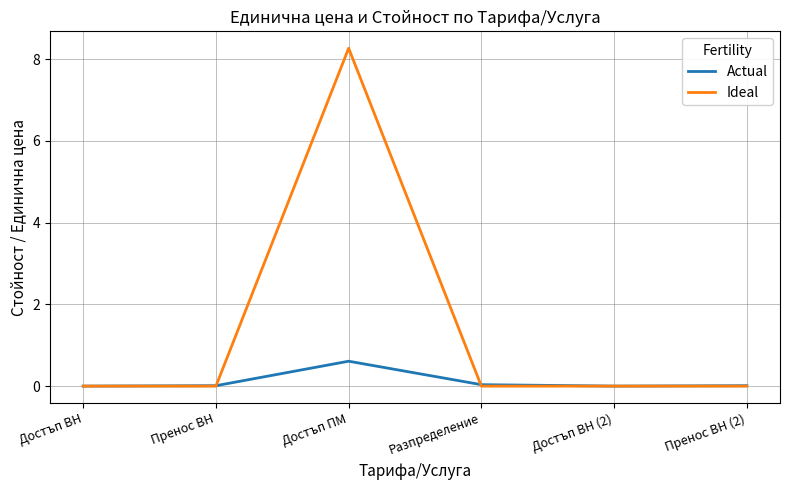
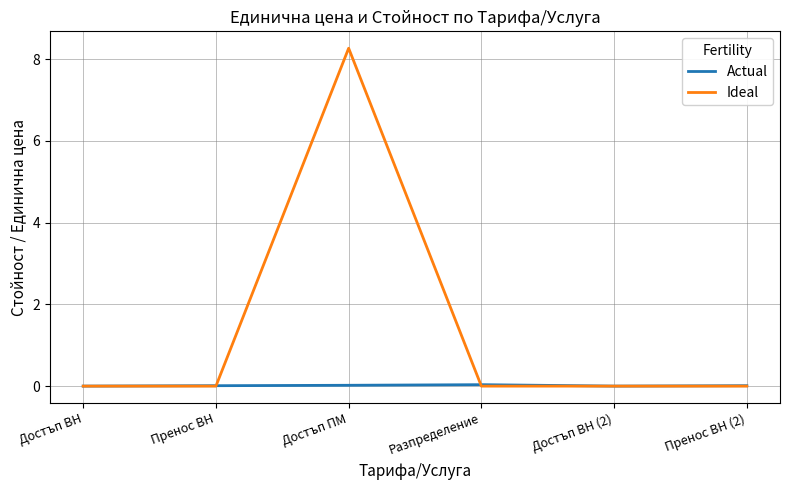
  {
    "Actual": {
-     "Достъп ПМ": 0.6
+     "Достъп ПМ": 0.0
    },
    "Ideal": {
      "Достъп ПМ": 8.3
    }
  }
